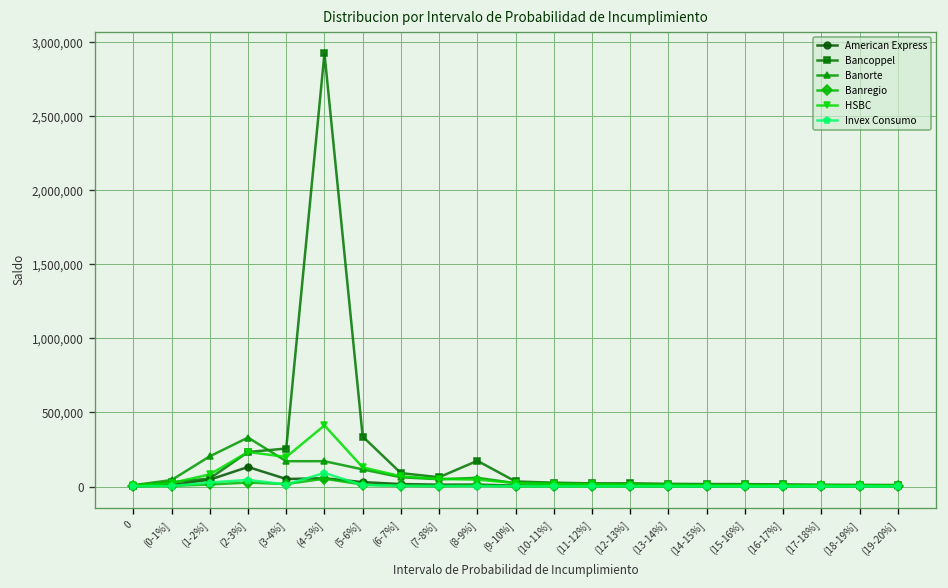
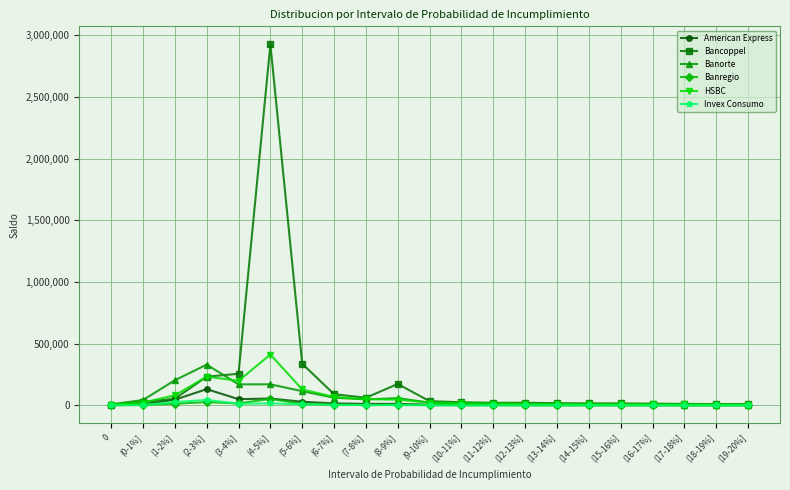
  {
    "Invex Consumo": {
-     "(4-5%]": "90,000"
+     "(4-5%]": "20,000"
    }
  }
